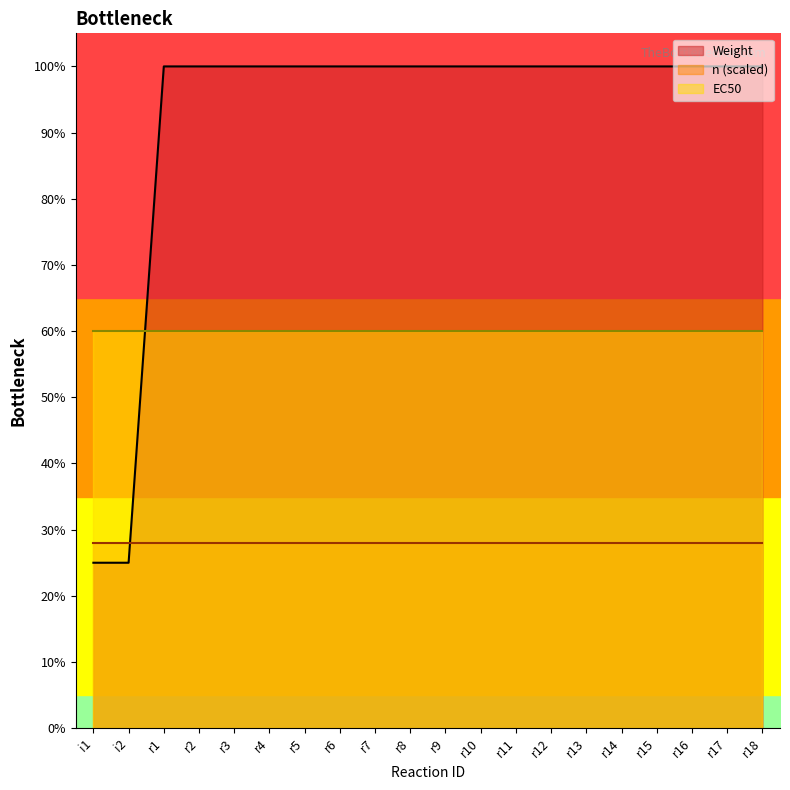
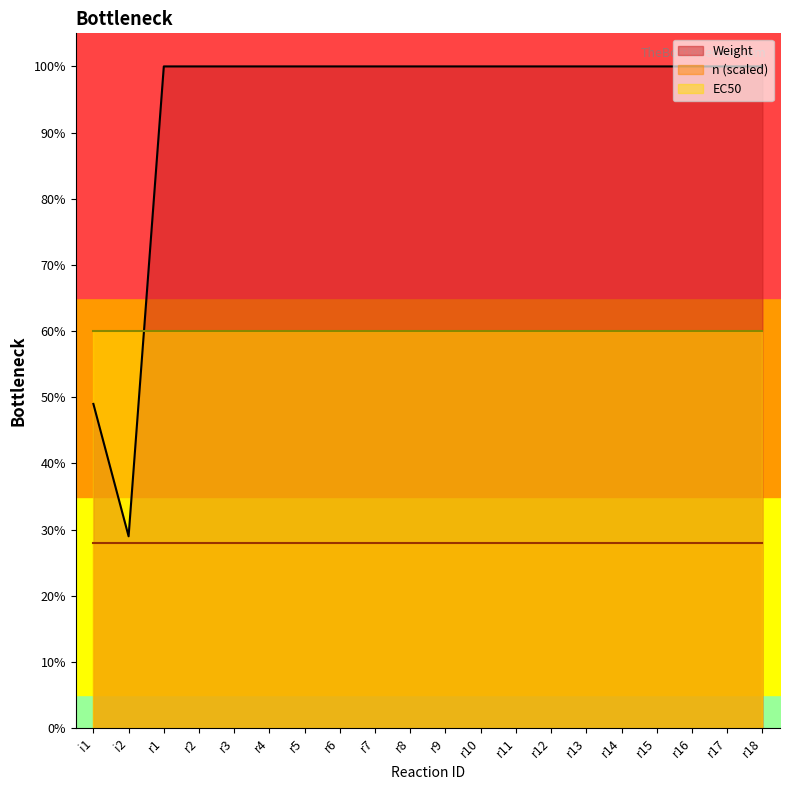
  {
    "Weight": {
-     "i1": "25%",
-     "i2": "25%",
+     "i1": "49%",
+     "i2": "29%",
      "r1": "100%",
      "r2": "100%",
      "r3": "100%",
      "r4": "100%",
      "r5": "100%",
      "r6": "100%",
      "r7": "100%",
      "r8": "100%",
      "r9": "100%",
      "r10": "100%",
      "r11": "100%",
      "r12": "100%",
      "r13": "100%",
      "r14": "100%",
      "r15": "100%"
    }
  }
